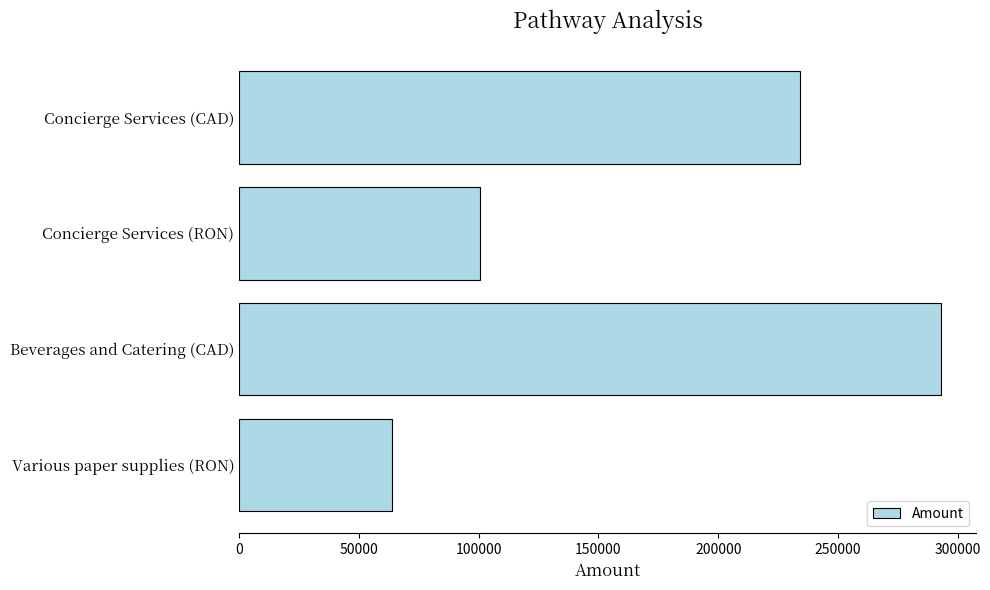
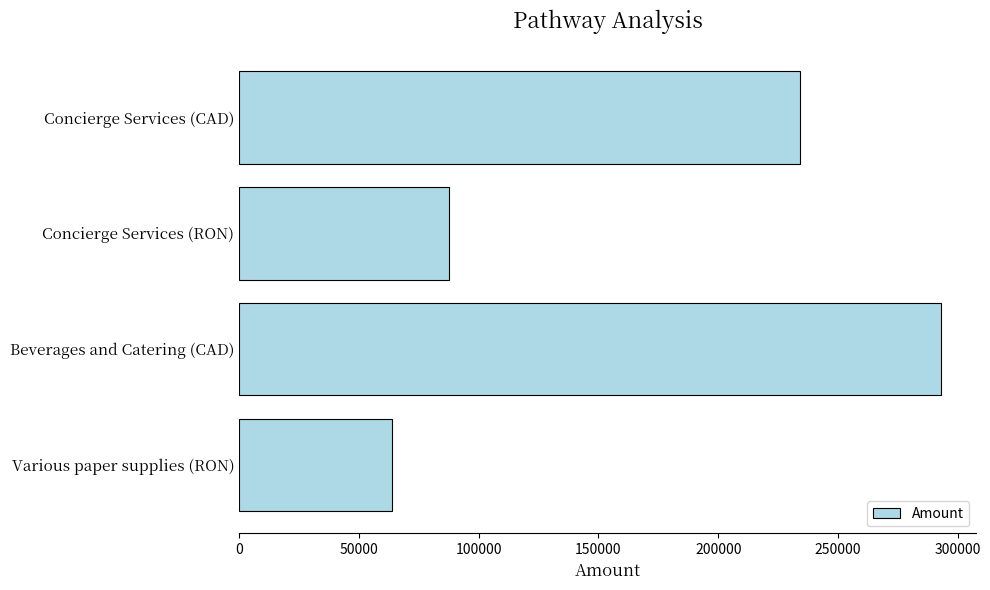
  {
    "Concierge Services (CAD)": 234000,
-   "Concierge Services (RON)": 100000,
+   "Concierge Services (RON)": 88000,
    "Beverages and Catering (CAD)": 293000,
    "Various paper supplies (RON)": 64000
  }
